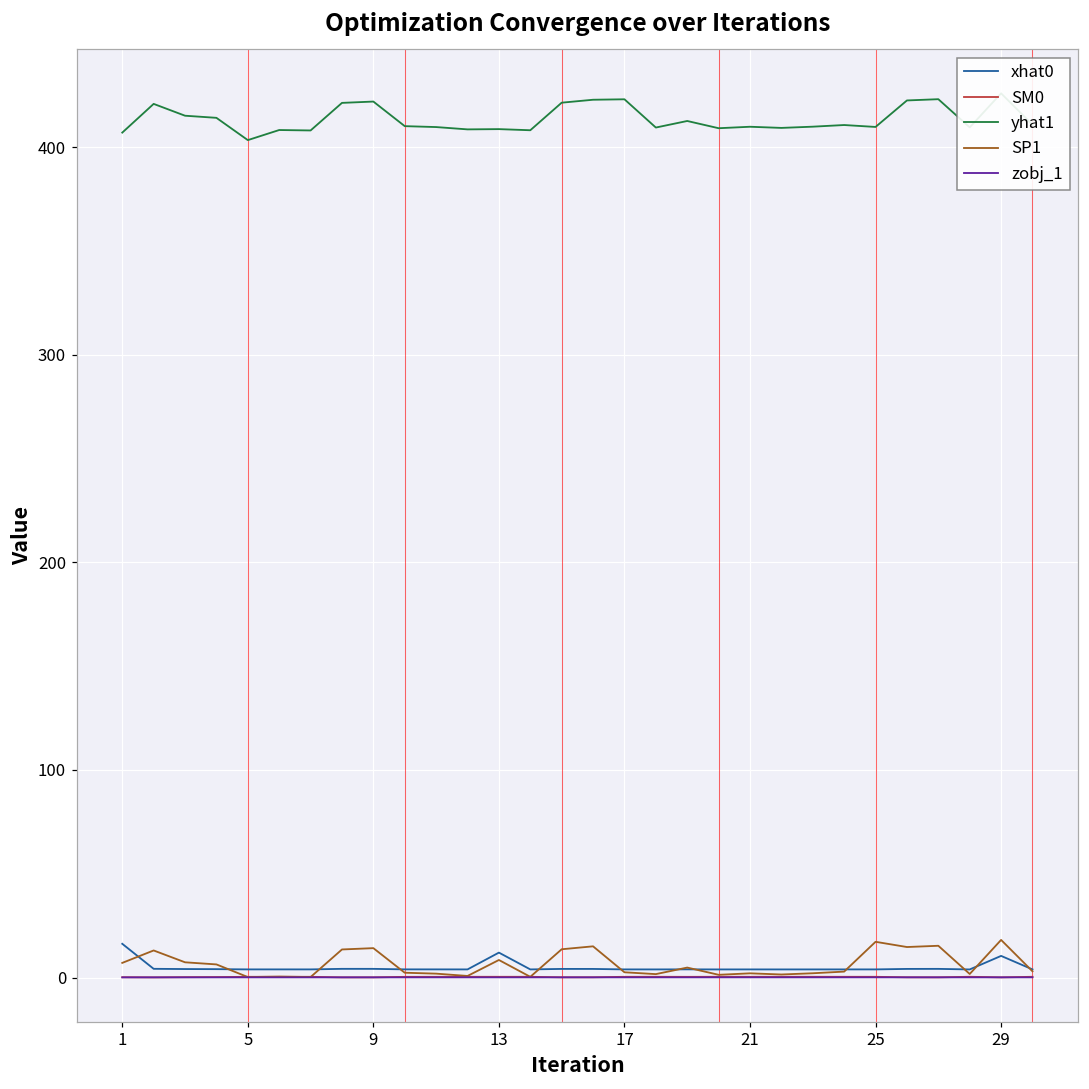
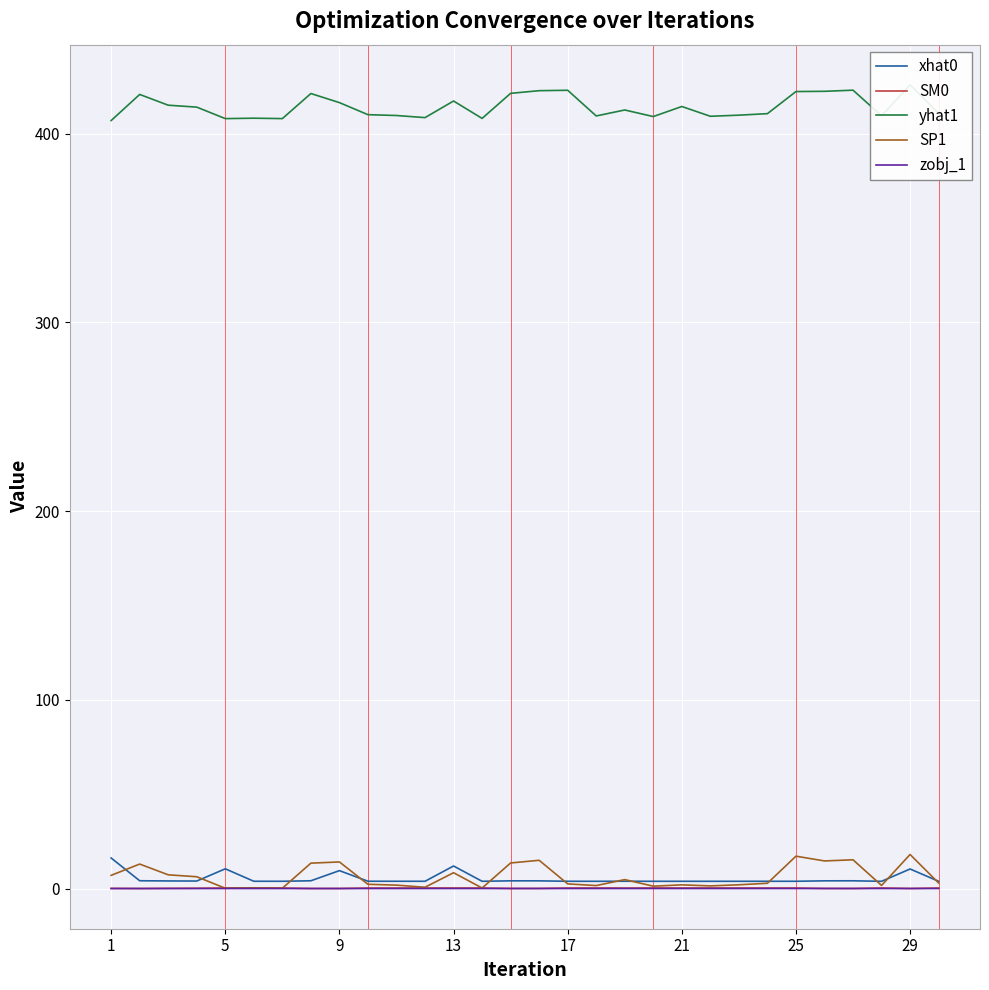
  {
    "xhat0": {
      "1": 16,
-     "5": 4,
-     "9": 4,
+     "5": 11,
+     "9": 10,
      "13": 12,
      "17": 4,
      "21": 4,
      "25": 4,
      "29": 10
    },
    "zobj_1": {
      "1": 0,
      "9": 0,
      "13": 0,
      "17": 0,
      "21": 0,
      "25": 0,
      "29": 0
    },
    "yhat1": {
      "1": 407,
-     "5": 403,
-     "9": 422,
-     "13": 409,
+     "5": 408,
+     "9": 416,
+     "13": 417,
      "17": 423,
-     "21": 410,
-     "25": 410
+     "21": 414,
+     "25": 422
    },
    "SP1": {
      "1": 7,
      "9": 14,
      "13": 8,
      "17": 3,
      "21": 2,
      "25": 17,
      "29": 18
    }
  }
